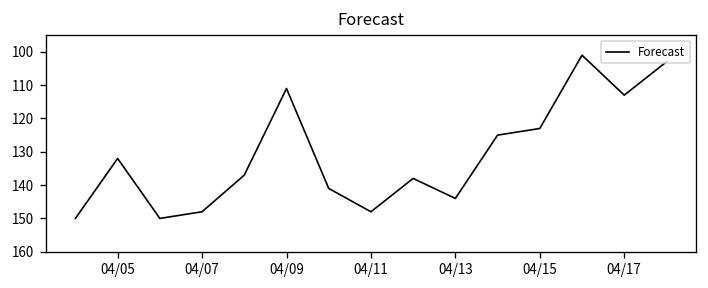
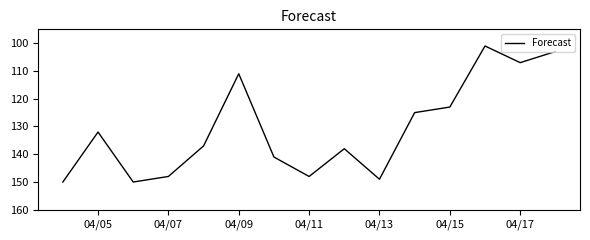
  {
    "04/05": 132,
    "04/07": 148,
    "04/09": 111,
    "04/11": 148,
-   "04/13": 144,
+   "04/13": 149,
    "04/15": 123,
-   "04/17": 113
+   "04/17": 107
  }
